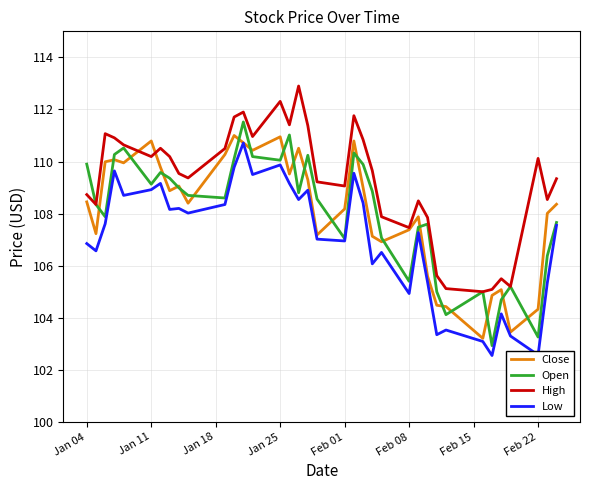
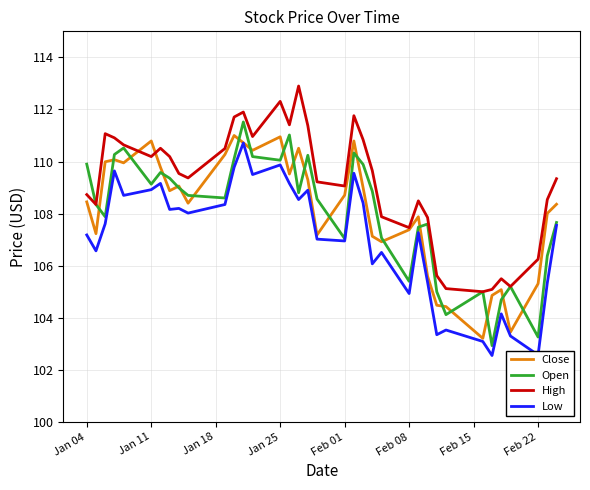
  {
    "Close": {
      "Jan 04": 108.5,
      "Jan 11": 110.8,
      "Jan 25": 111.0,
-     "Feb 01": 108.2,
-     "Feb 22": 104.3
+     "Feb 01": 108.7,
+     "Feb 22": 105.3
    },
    "Open": {
      "Jan 04": 109.9,
      "Jan 11": 109.1,
      "Jan 25": 110.1,
      "Feb 08": 105.4,
      "Feb 22": 103.3
    },
    "High": {
      "Jan 04": 108.7,
      "Jan 11": 110.2,
      "Jan 25": 112.3,
      "Feb 01": 109.1,
-     "Feb 22": 110.1
+     "Feb 22": 106.3
    },
    "Low": {
-     "Jan 04": 106.9,
+     "Jan 04": 107.2,
      "Jan 11": 108.9,
      "Jan 25": 109.9,
      "Feb 08": 104.9
    }
  }
